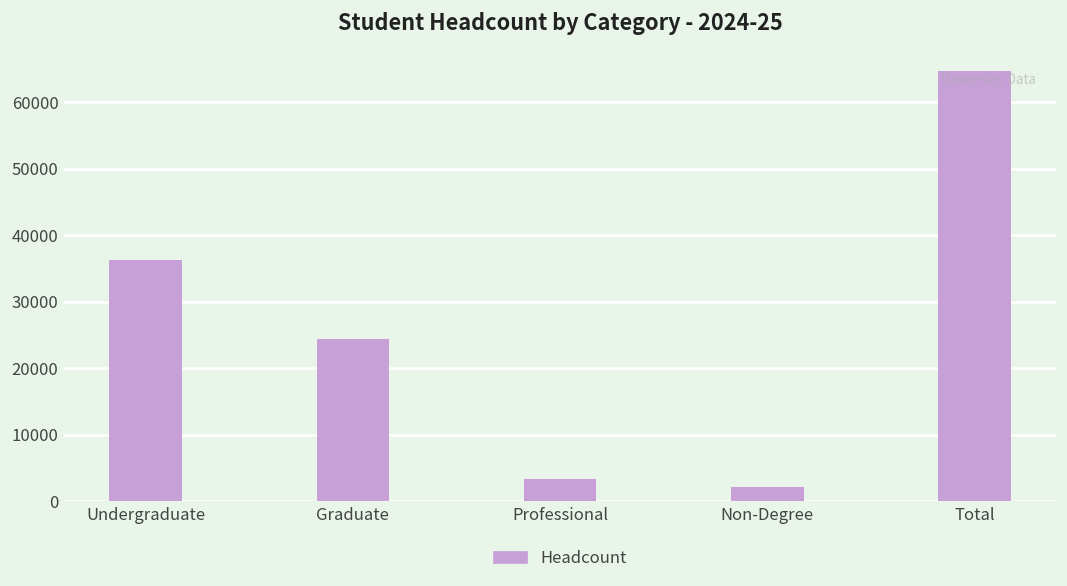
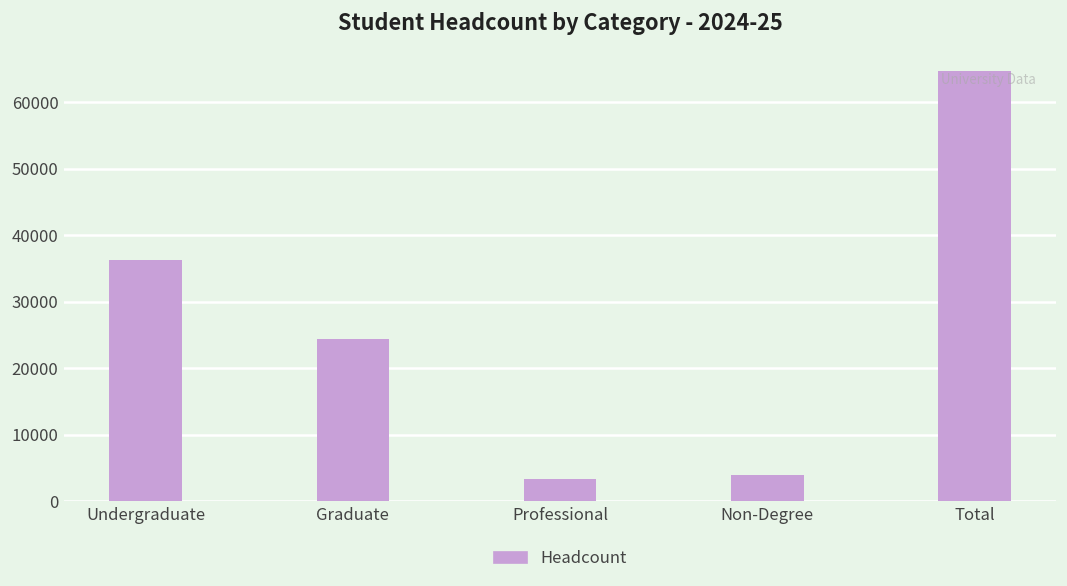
  {
    "Undergraduate": 36000,
    "Graduate": 24000,
    "Professional": 3000,
-   "Non-Degree": 2000,
+   "Non-Degree": 4000,
    "Total": 65000
  }
